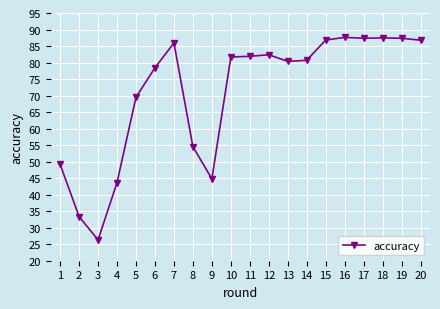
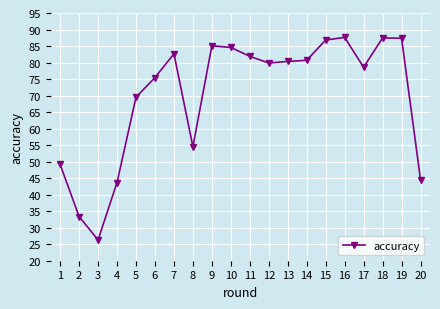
  {
    "1": 49,
    "2": 33,
    "3": 26,
    "4": 44,
    "5": 70,
-   "6": 78,
-   "7": 86,
+   "6": 75,
+   "7": 83,
    "8": 55,
-   "9": 45,
-   "10": 82,
+   "9": 85,
+   "10": 85,
    "11": 82,
-   "12": 82,
+   "12": 80,
    "13": 80,
    "14": 81,
    "15": 87,
    "16": 88,
-   "17": 87,
+   "17": 79,
    "18": 87,
    "19": 87,
-   "20": 87
+   "20": 45
  }
